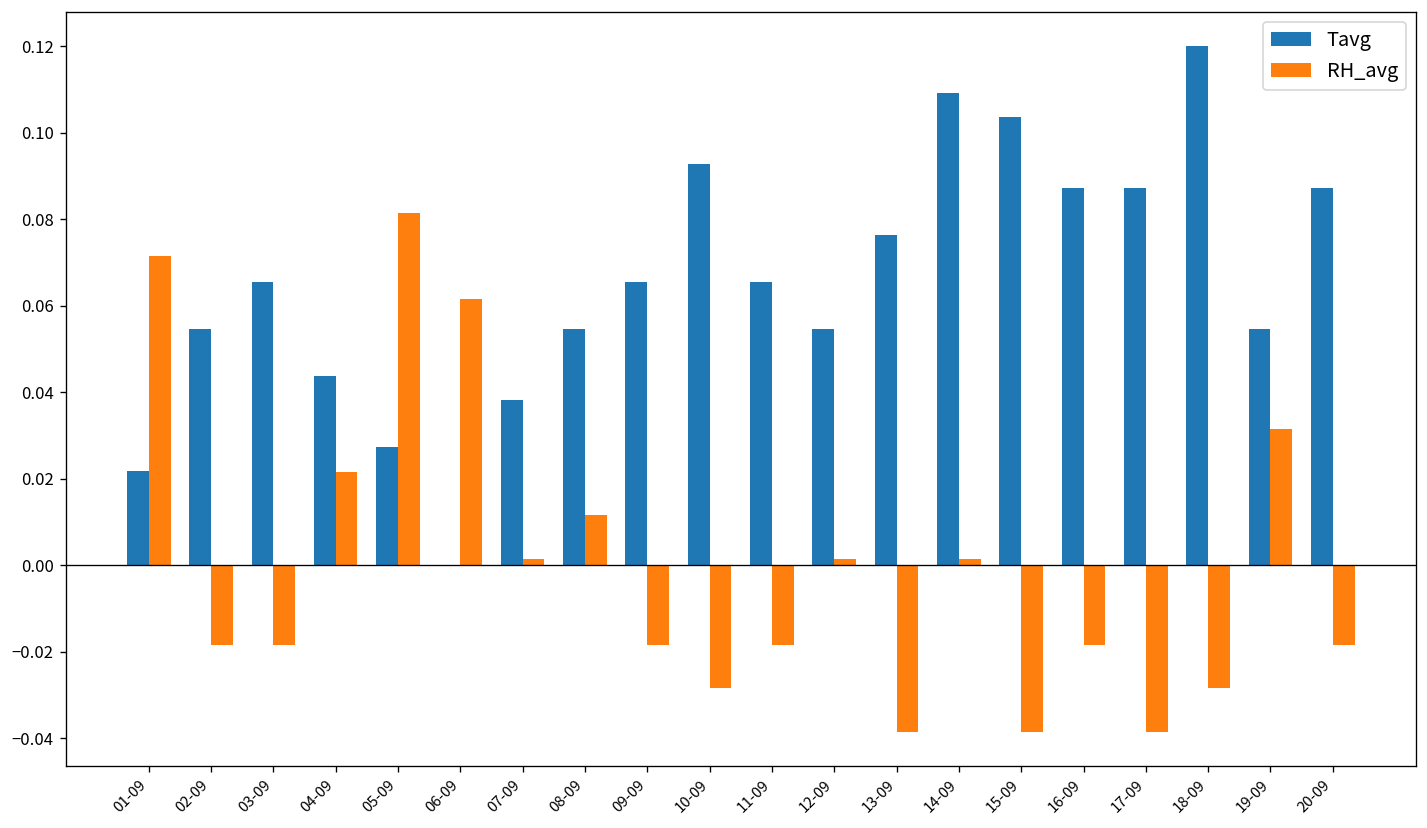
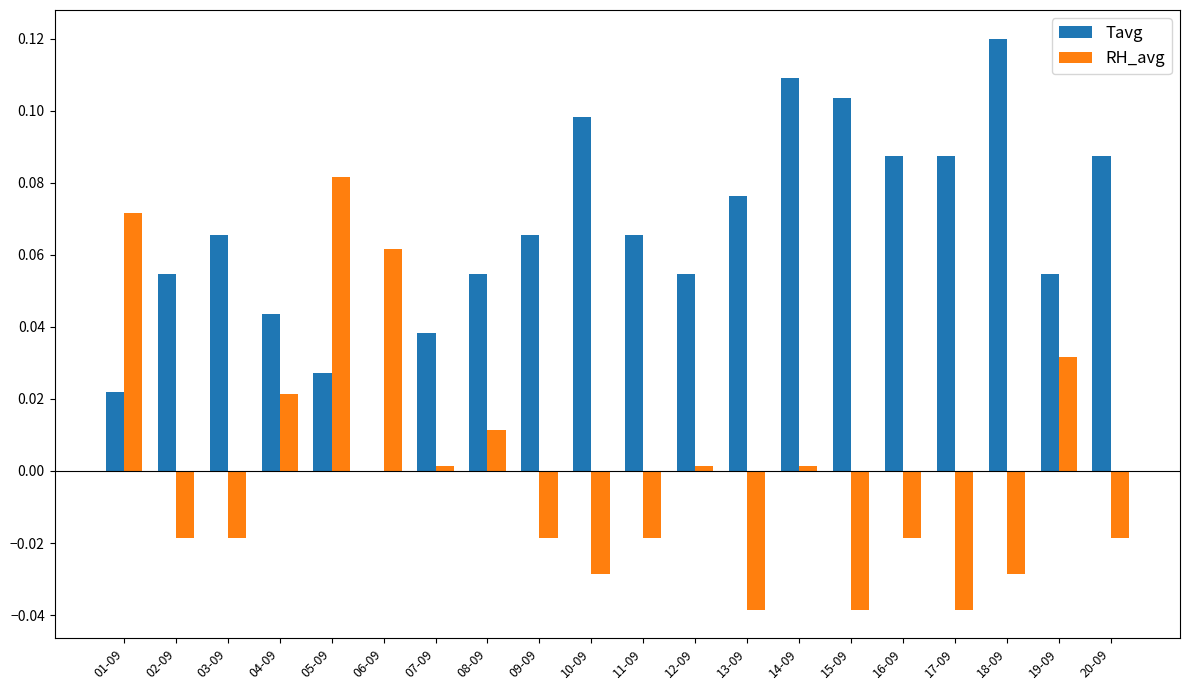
  {
    "Tavg": {
      "01-09": 0.022,
      "02-09": 0.055,
      "03-09": 0.065,
      "04-09": 0.044,
      "05-09": 0.027,
      "06-09": 0.000,
      "07-09": 0.038,
      "08-09": 0.055,
      "09-09": 0.065,
-     "10-09": 0.093,
+     "10-09": 0.098,
      "11-09": 0.065,
      "12-09": 0.055,
      "13-09": 0.076,
      "14-09": 0.109,
      "15-09": 0.104,
      "16-09": 0.087,
      "17-09": 0.087,
      "18-09": 0.120,
      "19-09": 0.055,
      "20-09": 0.087
    },
    "RH_avg": {
      "01-09": 0.072,
      "02-09": -0.018,
      "03-09": -0.018,
      "04-09": 0.022,
      "05-09": 0.082,
      "06-09": 0.062,
      "07-09": 0.002,
      "08-09": 0.012,
      "09-09": -0.018,
      "10-09": -0.028,
      "11-09": -0.018,
      "12-09": 0.002,
      "13-09": -0.038,
      "14-09": 0.002,
      "15-09": -0.038,
      "16-09": -0.018,
      "17-09": -0.038,
      "18-09": -0.028,
      "19-09": 0.032,
      "20-09": -0.018
    }
  }
